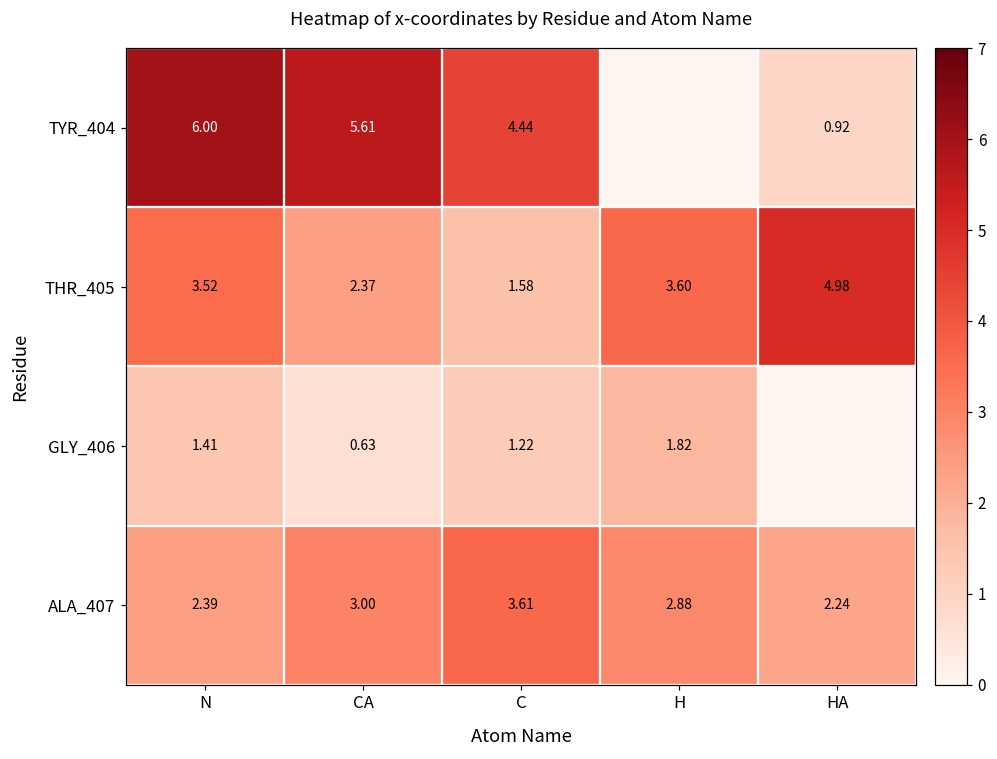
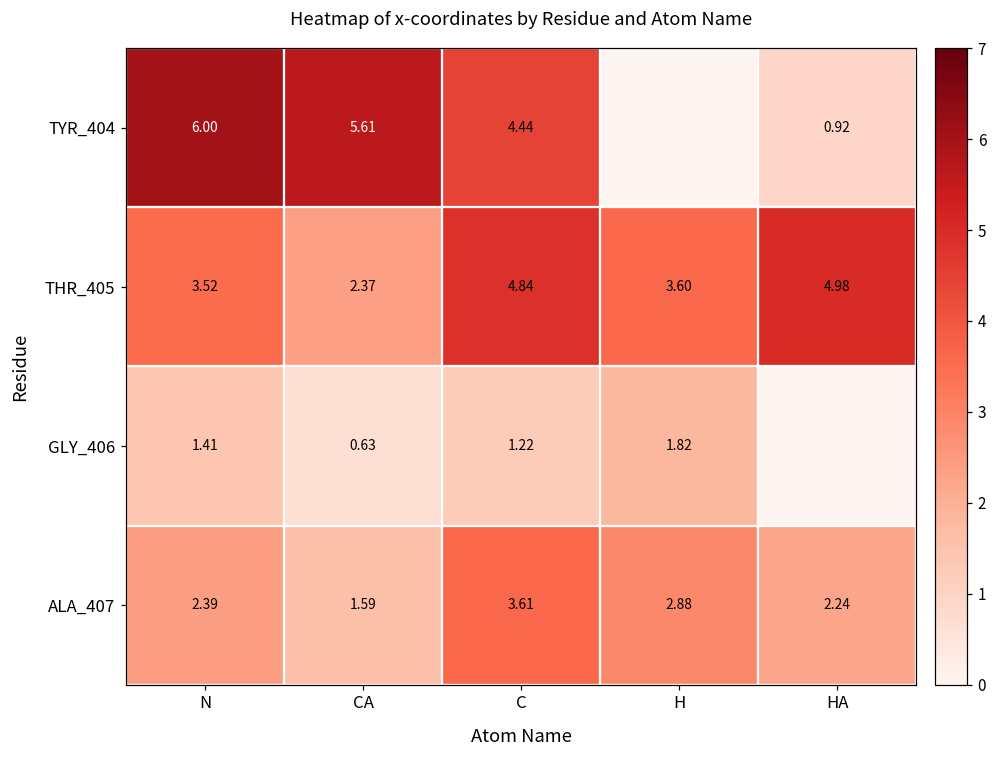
  {
    "TYR_404": {
      "N": 6.00,
      "CA": 5.61,
      "C": 4.44,
      "HA": 0.92
    },
    "THR_405": {
      "N": 3.52,
      "CA": 2.37,
-     "C": 1.58,
+     "C": 4.84,
      "H": 3.60,
      "HA": 4.98
    },
    "GLY_406": {
      "N": 1.41,
      "CA": 0.63,
      "C": 1.22,
      "H": 1.82
    },
    "ALA_407": {
      "N": 2.39,
-     "CA": 3.00,
+     "CA": 1.59,
      "C": 3.61,
      "H": 2.88,
      "HA": 2.24
    }
  }
